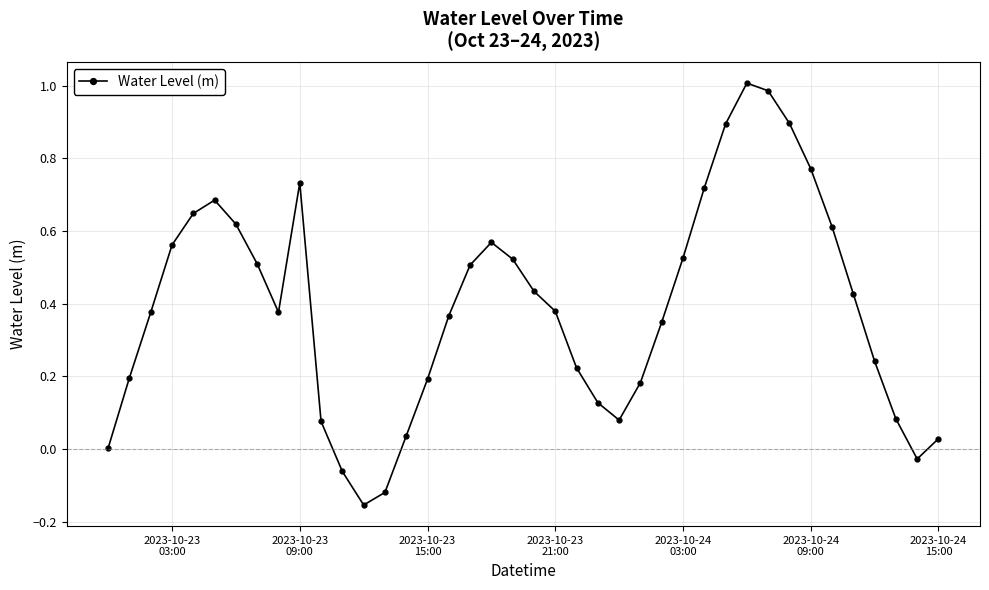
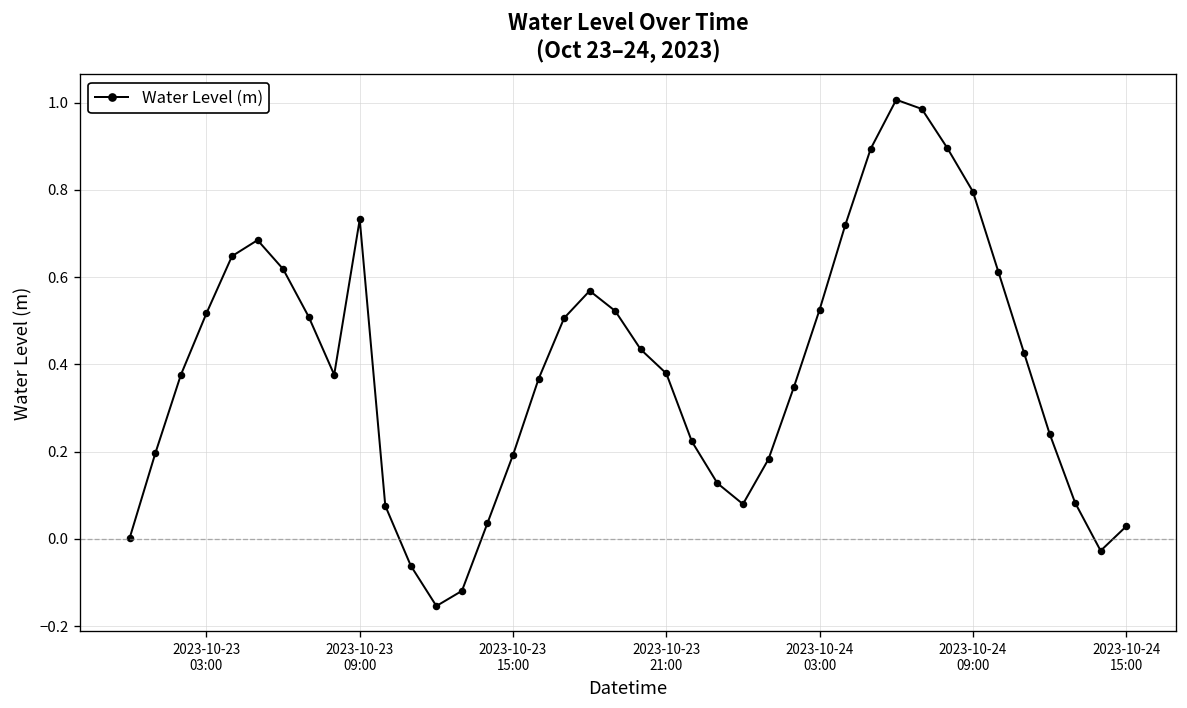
  {
-   "2023-10-23 03:00": 0.56,
+   "2023-10-23 03:00": 0.52,
    "2023-10-23 09:00": 0.73,
    "2023-10-23 15:00": 0.19,
    "2023-10-23 21:00": 0.38,
    "2023-10-24 03:00": 0.53,
-   "2023-10-24 09:00": 0.77,
+   "2023-10-24 09:00": 0.80,
    "2023-10-24 15:00": 0.03
  }
